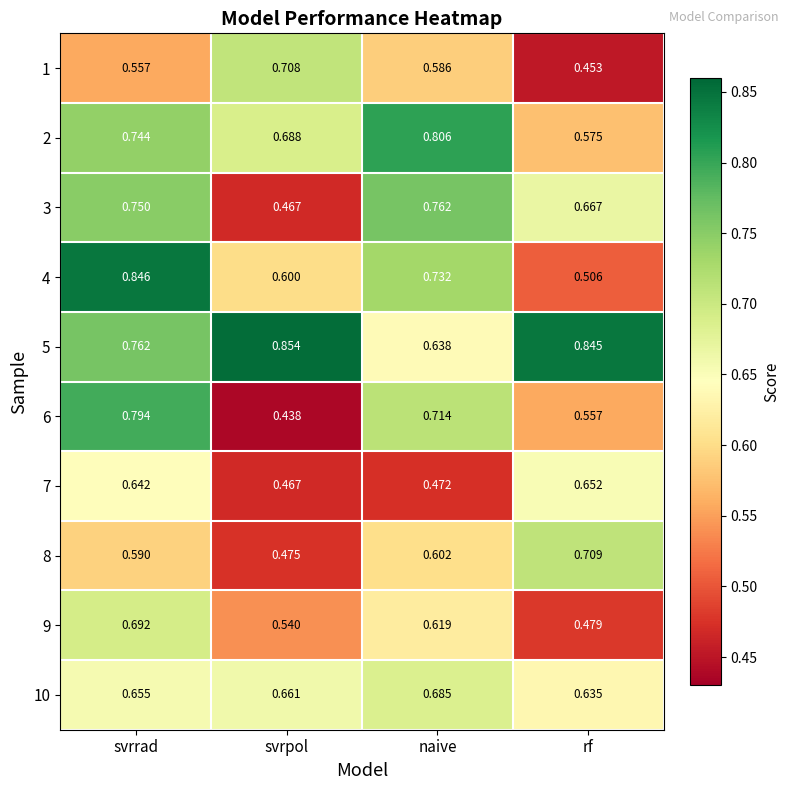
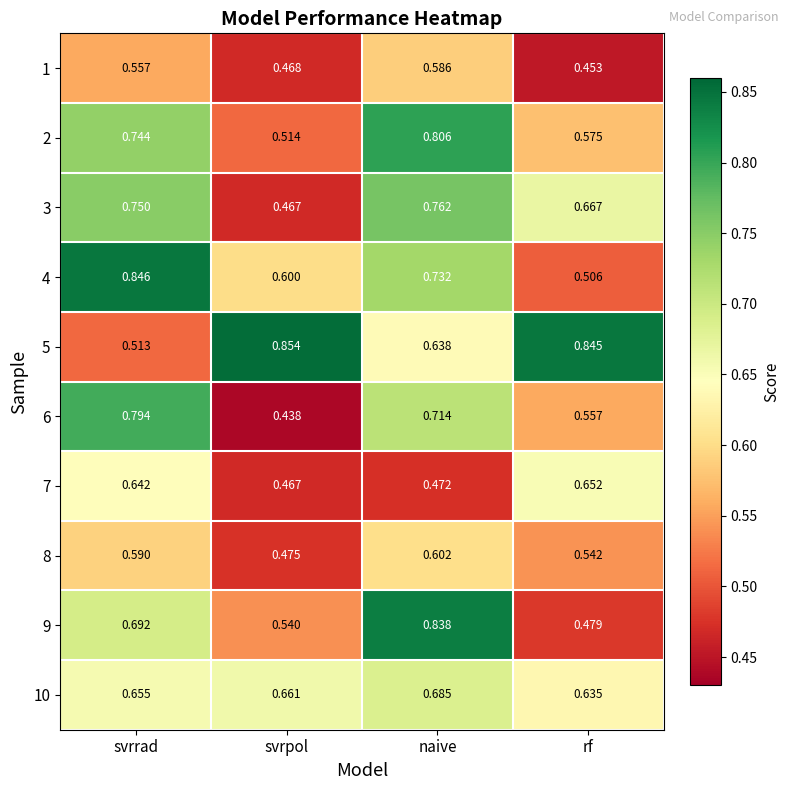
  {
    "1": {
      "svrrad": 0.557,
-     "svrpol": 0.708,
+     "svrpol": 0.468,
      "naive": 0.586,
      "rf": 0.453
    },
    "2": {
      "svrrad": 0.744,
-     "svrpol": 0.688,
+     "svrpol": 0.514,
      "naive": 0.806,
      "rf": 0.575
    },
    "3": {
      "svrrad": 0.750,
      "svrpol": 0.467,
      "naive": 0.762,
      "rf": 0.667
    },
    "4": {
      "svrrad": 0.846,
      "svrpol": 0.600,
      "naive": 0.732,
      "rf": 0.506
    },
    "5": {
-     "svrrad": 0.762,
+     "svrrad": 0.513,
      "svrpol": 0.854,
      "naive": 0.638,
      "rf": 0.845
    },
    "6": {
      "svrrad": 0.794,
      "svrpol": 0.438,
      "naive": 0.714,
      "rf": 0.557
    },
    "7": {
      "svrrad": 0.642,
      "svrpol": 0.467,
      "naive": 0.472,
      "rf": 0.652
    },
    "8": {
      "svrrad": 0.590,
      "svrpol": 0.475,
      "naive": 0.602,
-     "rf": 0.709
+     "rf": 0.542
    },
    "9": {
      "svrrad": 0.692,
      "svrpol": 0.540,
-     "naive": 0.619,
+     "naive": 0.838,
      "rf": 0.479
    },
    "10": {
      "svrrad": 0.655,
      "svrpol": 0.661,
      "naive": 0.685,
      "rf": 0.635
    }
  }
